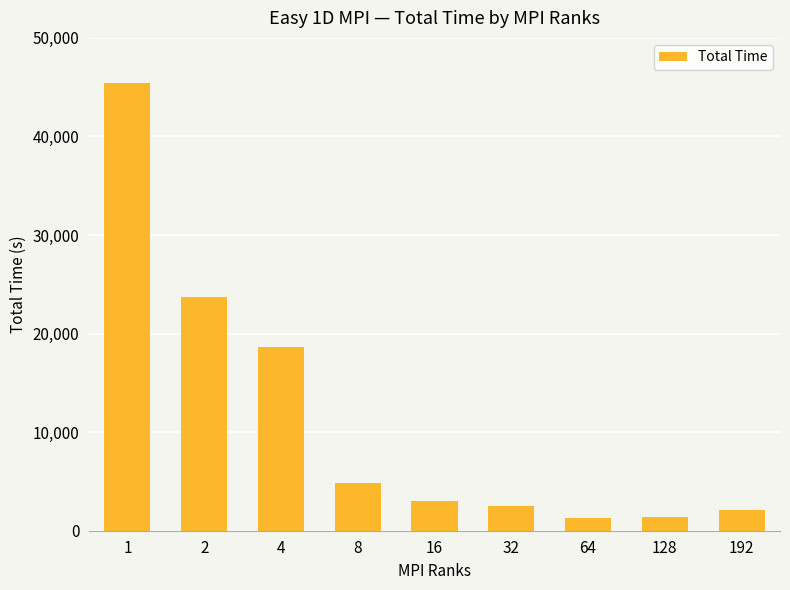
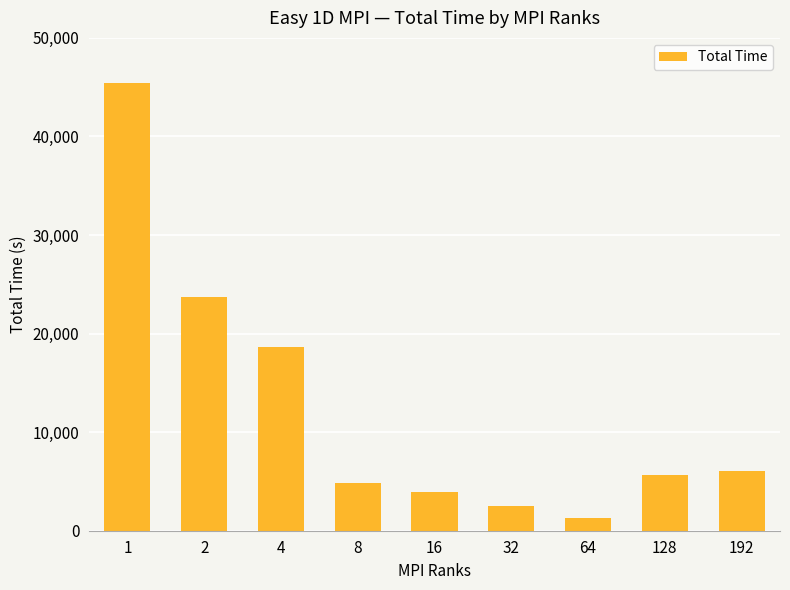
  {
    "1": "45,000",
    "2": "24,000",
    "4": "19,000",
    "8": "5,000",
-   "16": "3,000",
+   "16": "4,000",
    "32": "3,000",
    "64": "1,000",
-   "128": "1,000",
-   "192": "2,000"
+   "128": "6,000",
+   "192": "6,000"
  }
